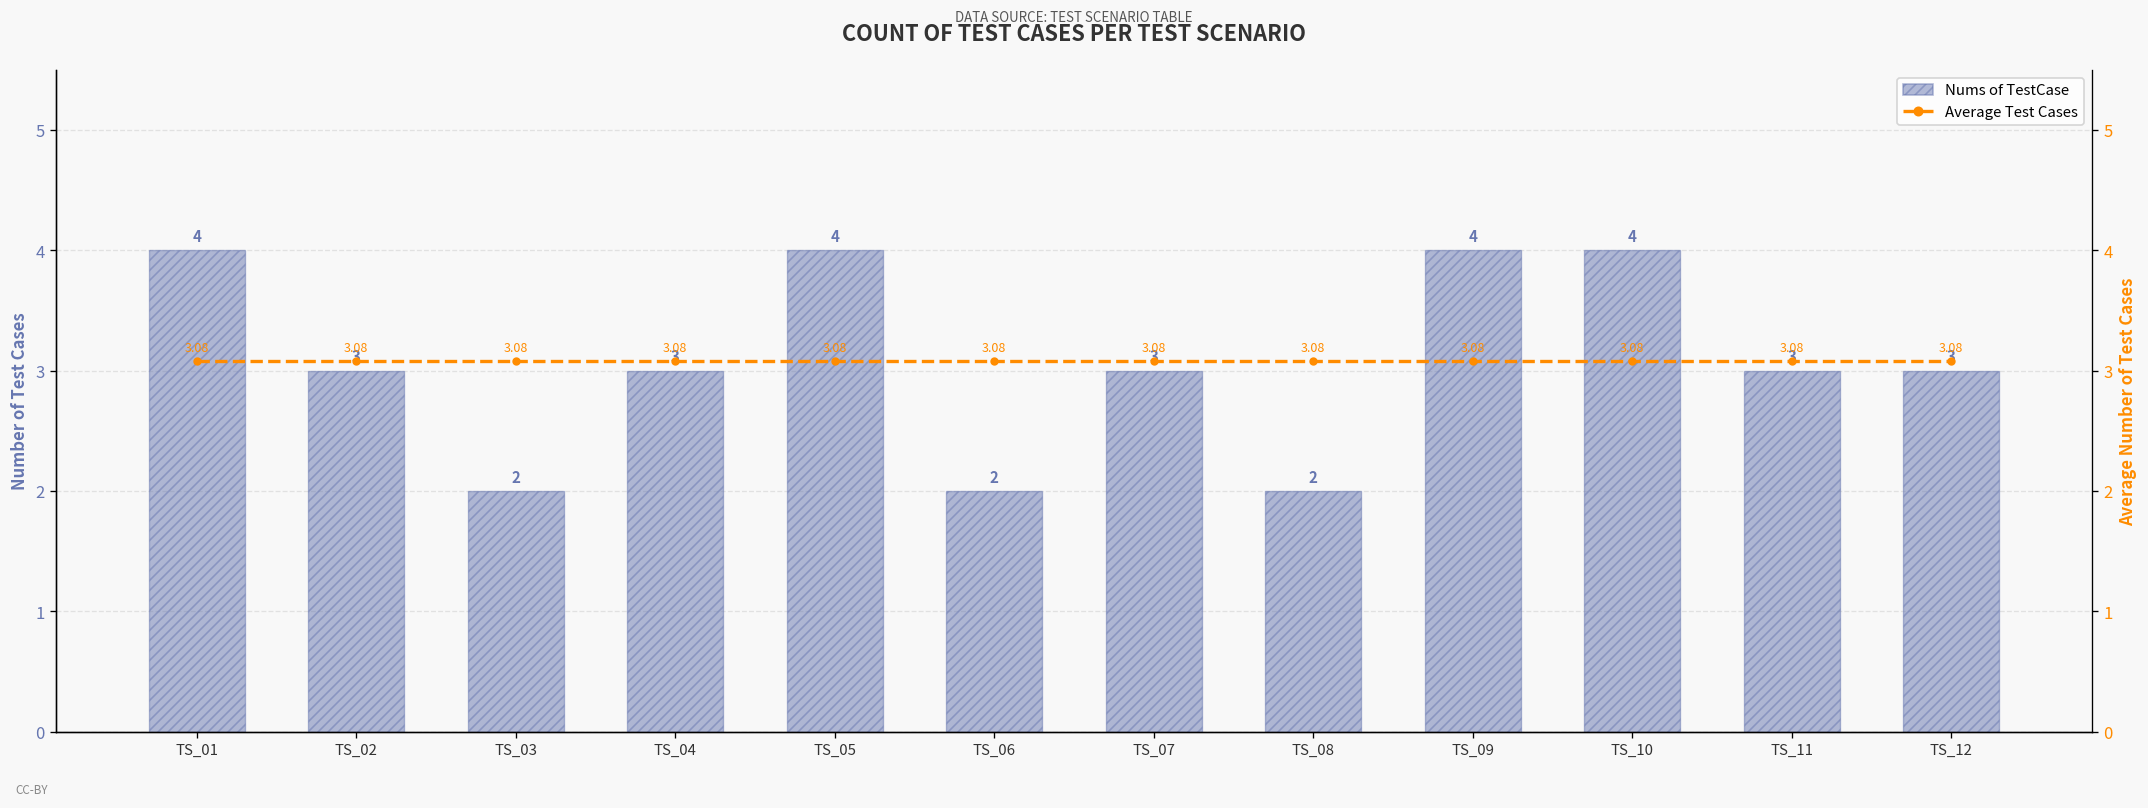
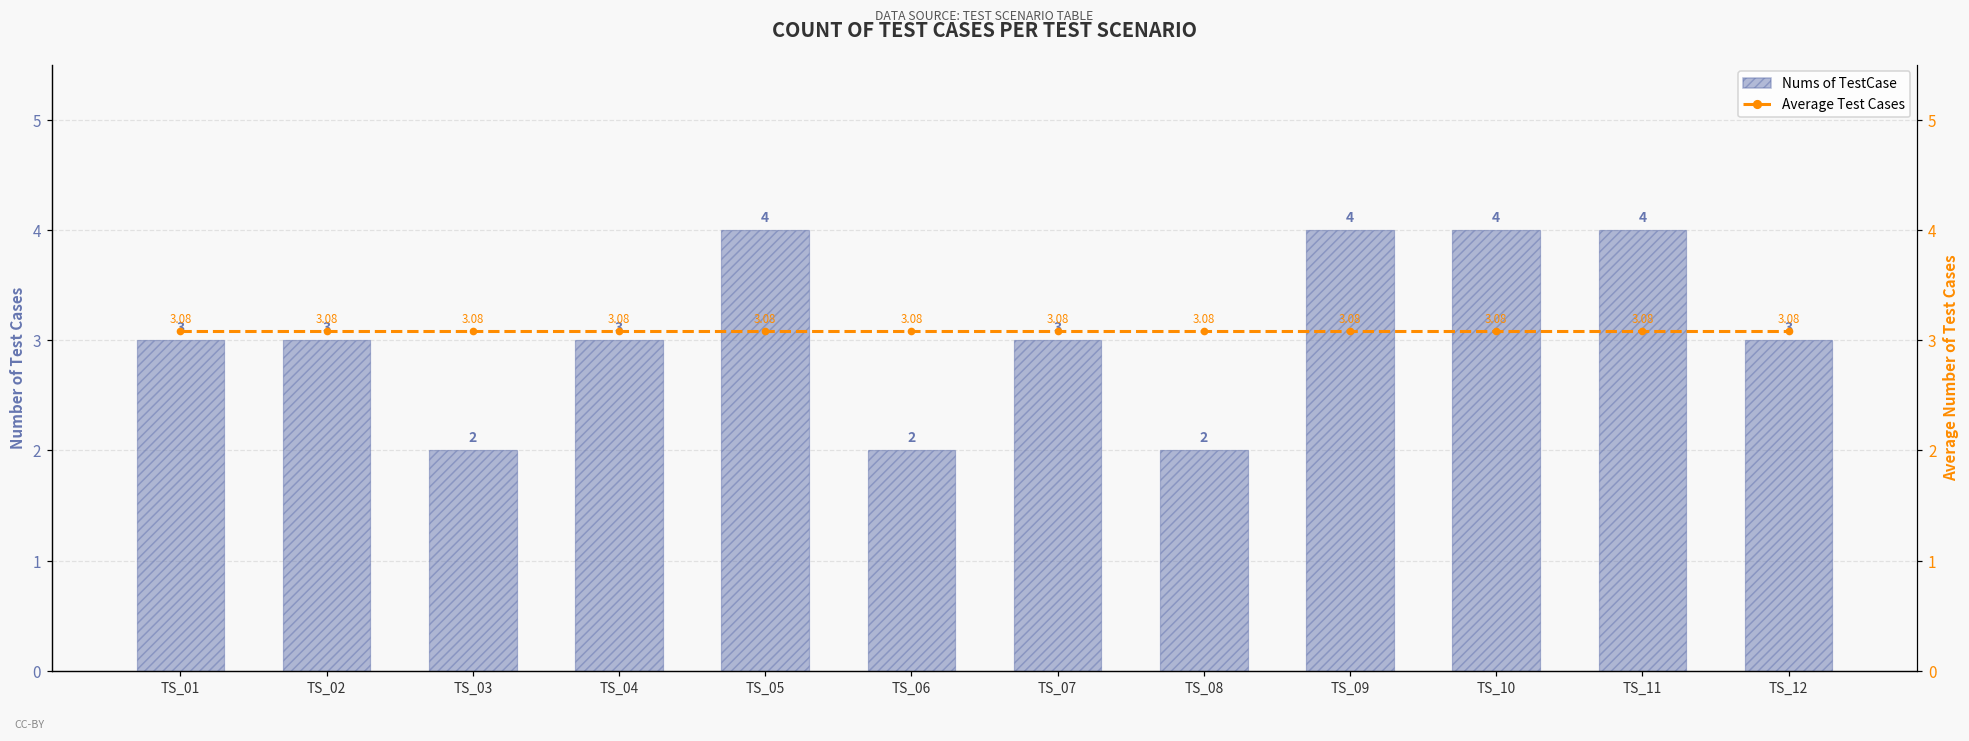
  {
    "Nums of TestCase": {
-     "TS_01": 4,
+     "TS_01": 3,
      "TS_03": 2,
      "TS_05": 4,
      "TS_06": 2,
      "TS_08": 2,
      "TS_09": 4,
      "TS_10": 4,
-     "TS_11": 3
+     "TS_11": 4
    },
    "Average Test Cases": {
      "TS_01": 3.08,
      "TS_03": 3.08,
      "TS_05": 3.08,
      "TS_06": 3.08,
      "TS_08": 3.08,
      "TS_09": 3.08,
      "TS_10": 3.08
    }
  }
